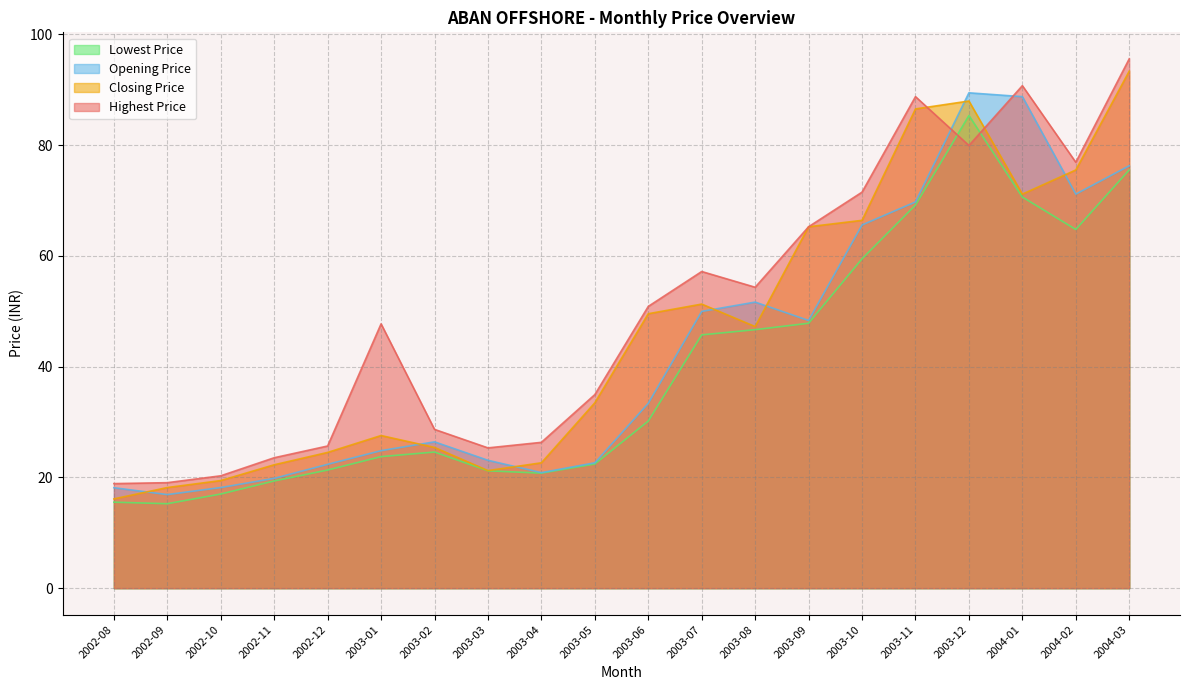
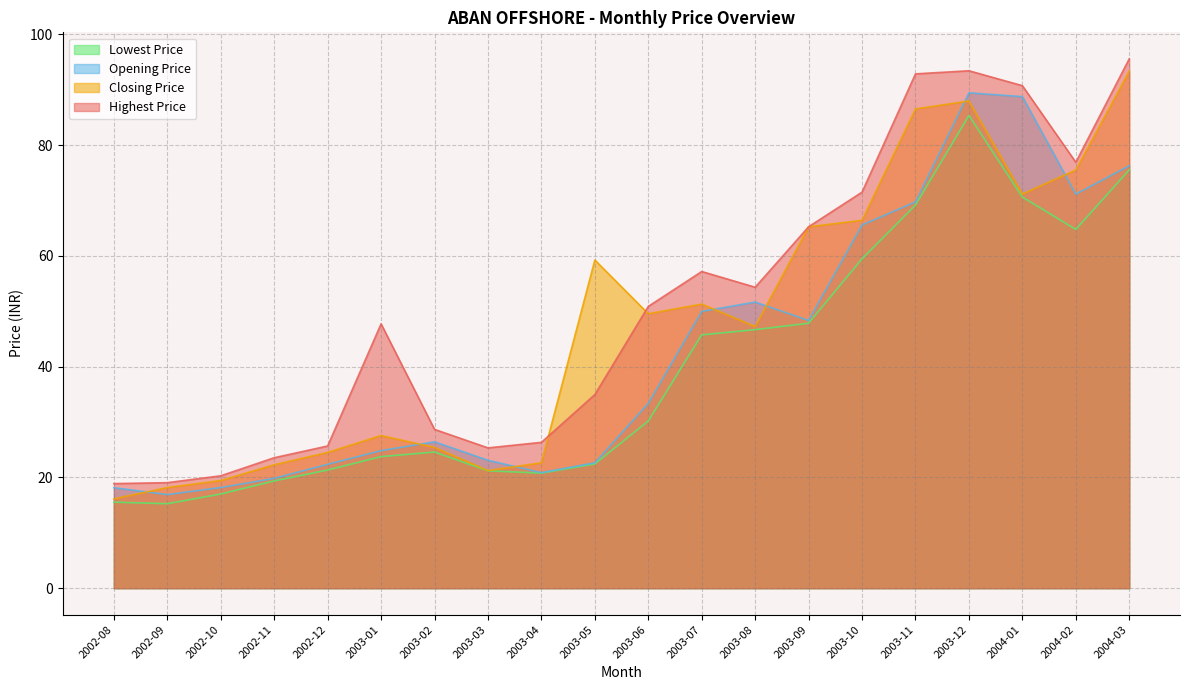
  {
    "Lowest Price": {
      "2002-08": 16,
      "2002-09": 15,
      "2002-10": 17,
      "2002-11": 19,
      "2002-12": 21,
      "2003-01": 24,
      "2003-02": 25,
      "2003-06": 30,
      "2003-07": 46,
      "2003-08": 47,
      "2003-09": 48,
      "2003-10": 59,
      "2003-11": 69,
      "2003-12": 85,
      "2004-01": 71,
      "2004-02": 65,
      "2004-03": 76
    },
    "Opening Price": {
      "2002-08": 18,
      "2002-09": 17,
      "2002-10": 18,
      "2002-11": 20,
      "2002-12": 22,
      "2003-01": 25,
      "2003-02": 26,
      "2003-03": 23,
      "2003-06": 33,
      "2003-07": 50,
      "2003-08": 52,
      "2003-09": 48,
      "2003-10": 66,
      "2003-11": 70,
      "2003-12": 89,
      "2004-01": 89,
      "2004-02": 71,
      "2004-03": 76
    },
    "Closing Price": {
      "2002-08": 16,
      "2002-09": 18,
      "2002-10": 19,
      "2002-11": 22,
      "2002-12": 25,
      "2003-01": 28,
      "2003-02": 25,
      "2003-04": 23,
-     "2003-05": 33,
+     "2003-05": 59,
      "2003-06": 50,
      "2003-07": 51,
      "2003-08": 47,
      "2003-10": 66,
      "2003-11": 87,
      "2003-12": 88,
      "2004-01": 71,
      "2004-02": 76,
      "2004-03": 93
    },
    "Highest Price": {
      "2002-08": 19,
      "2002-09": 19,
      "2002-10": 20,
      "2002-11": 24,
      "2002-12": 26,
      "2003-01": 48,
      "2003-02": 29,
      "2003-03": 25,
      "2003-04": 26,
      "2003-05": 35,
      "2003-06": 51,
      "2003-07": 57,
      "2003-08": 54,
      "2003-10": 72,
-     "2003-11": 89,
-     "2003-12": 80,
+     "2003-11": 93,
+     "2003-12": 93,
      "2004-01": 91,
      "2004-02": 77,
      "2004-03": 96
    }
  }
